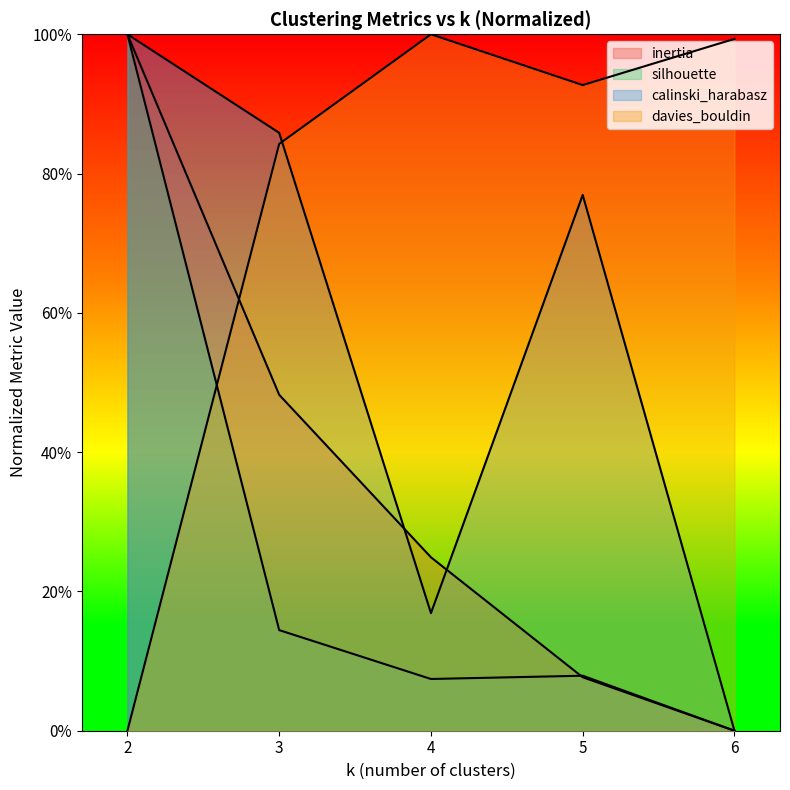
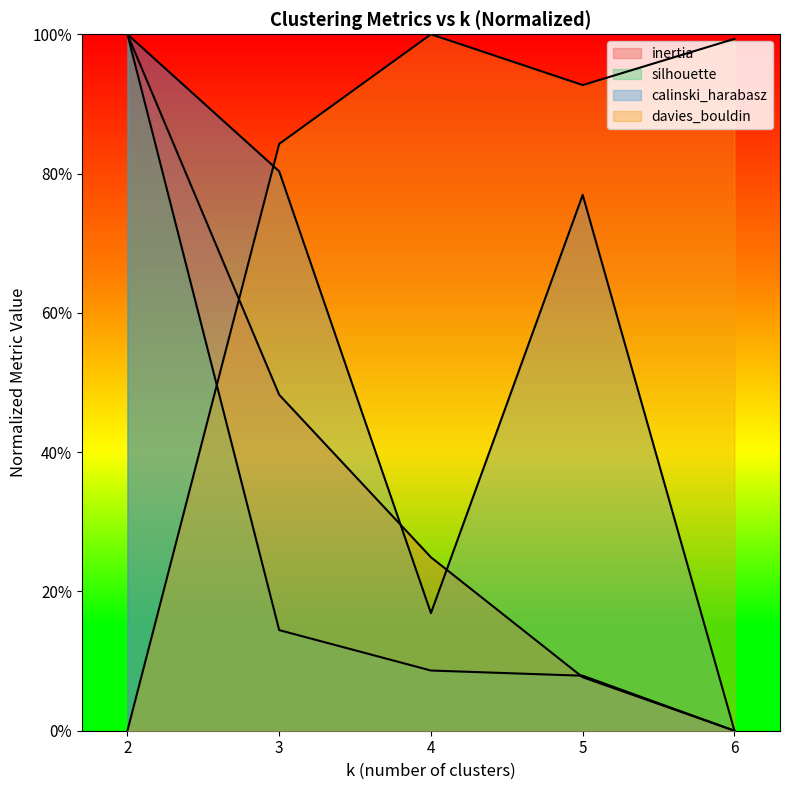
  {
    "silhouette": {
      "3": "14%",
-     "4": "7%"
+     "4": "9%"
    },
    "calinski_harabasz": {
-     "3": "86%",
+     "3": "80%",
      "4": "17%",
      "5": "77%"
    }
  }
